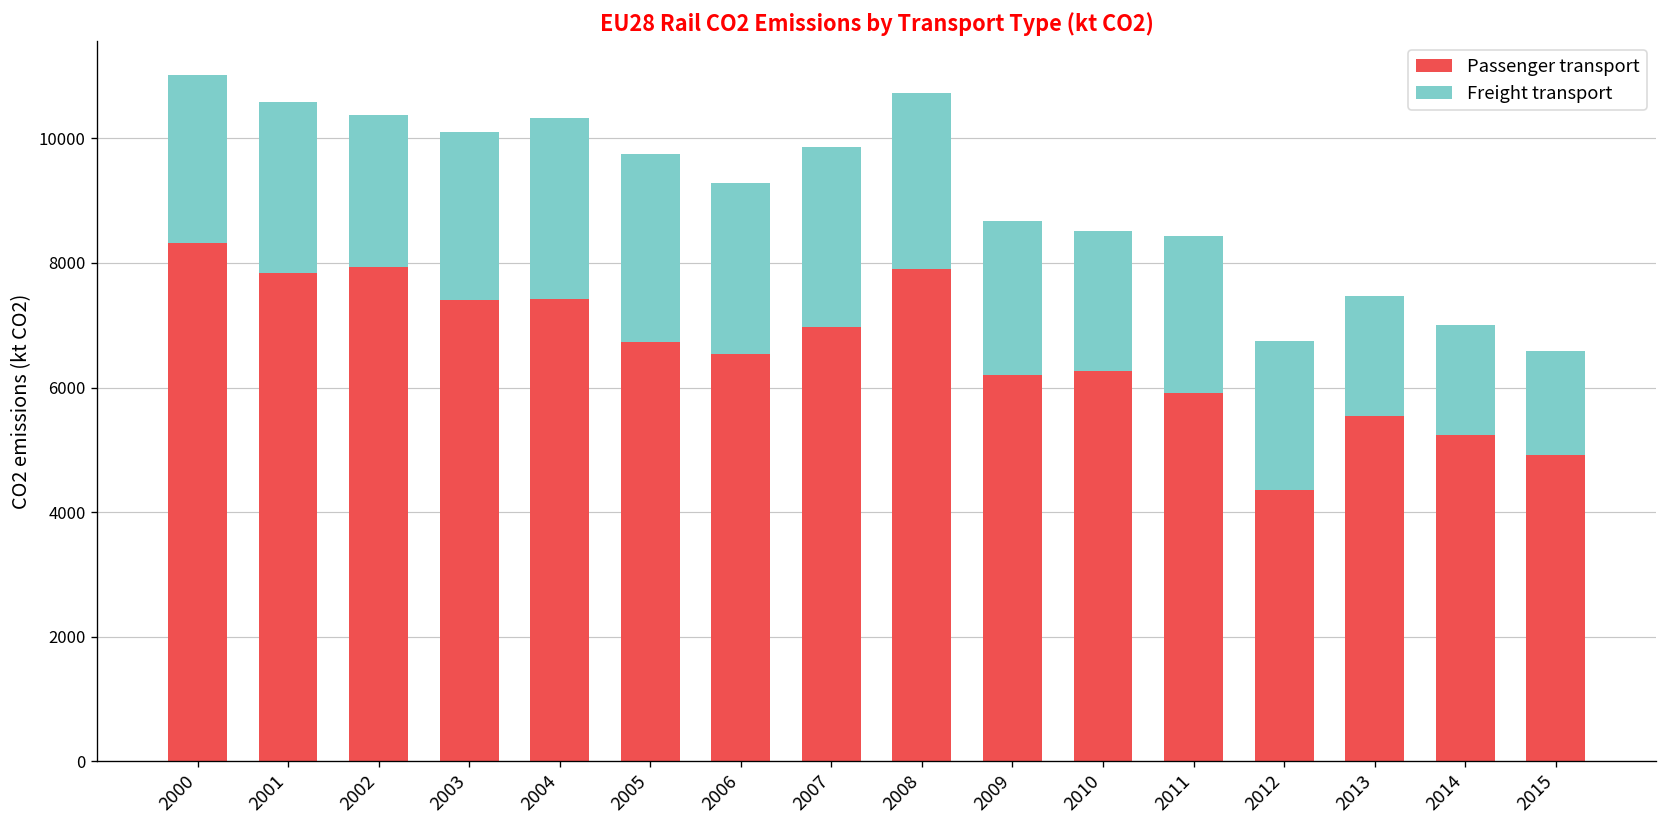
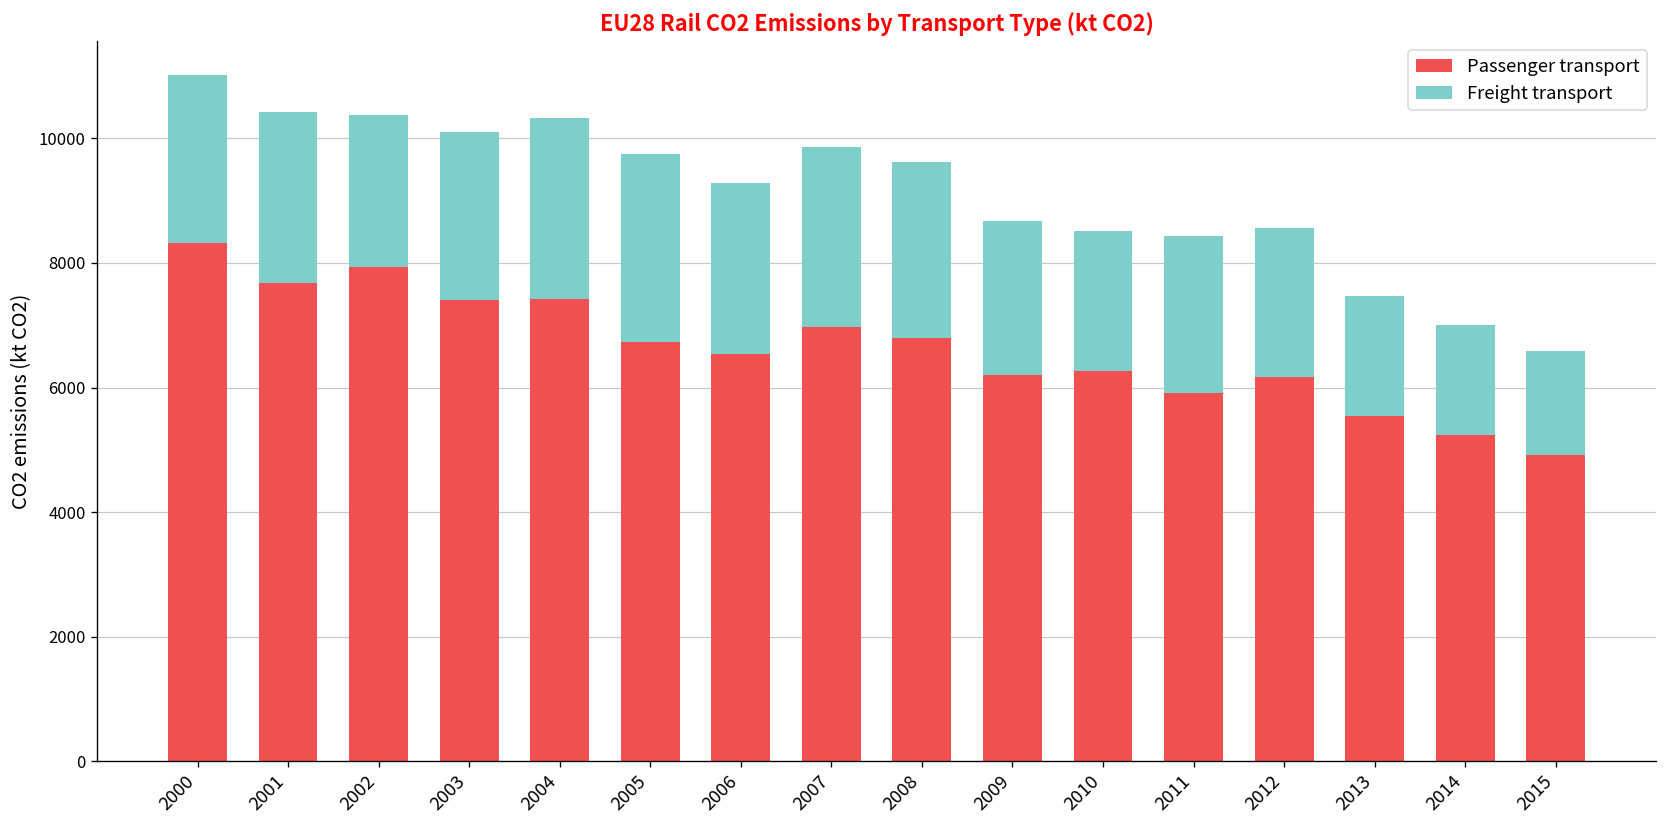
  {
    "Passenger transport": {
      "2000": 8300,
-     "2001": 7800,
+     "2001": 7700,
      "2002": 7900,
      "2003": 7400,
      "2004": 7400,
      "2005": 6700,
      "2006": 6500,
      "2007": 7000,
-     "2008": 7900,
+     "2008": 6800,
      "2009": 6200,
      "2010": 6300,
      "2011": 5900,
-     "2012": 4300,
+     "2012": 6200,
      "2013": 5500,
      "2014": 5200,
      "2015": 4900
    },
    "Freight transport": {
      "2000": 2700,
      "2001": 2700,
      "2002": 2400,
      "2003": 2700,
      "2004": 2900,
      "2005": 3000,
      "2006": 2800,
      "2007": 2900,
      "2008": 2800,
      "2009": 2500,
      "2010": 2200,
      "2011": 2500,
      "2012": 2400,
      "2013": 1900,
      "2014": 1800,
      "2015": 1700
    }
  }
